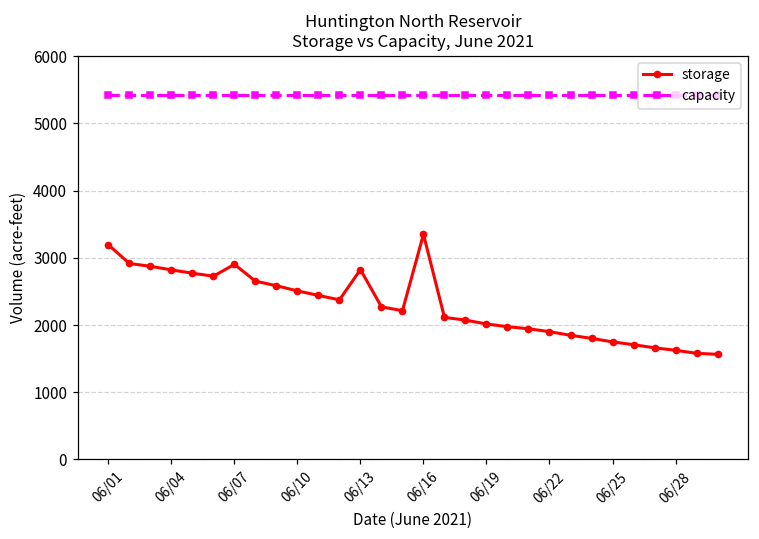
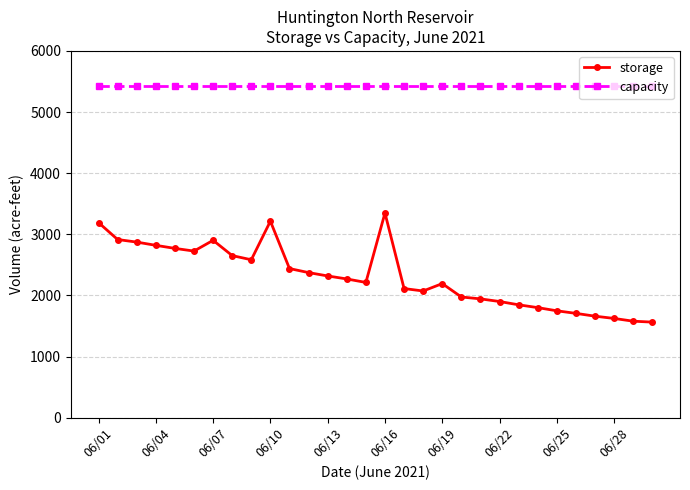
  {
    "storage": {
      "06/01": 3200,
      "06/04": 2800,
      "06/07": 2900,
-     "06/10": 2500,
-     "06/13": 2800,
+     "06/10": 3200,
+     "06/13": 2300,
      "06/16": 3300,
-     "06/19": 2000,
+     "06/19": 2200,
      "06/22": 1900,
      "06/25": 1700,
      "06/28": 1600
    },
    "capacity": {
      "06/01": 5400,
      "06/04": 5400,
      "06/07": 5400,
      "06/10": 5400,
      "06/13": 5400,
      "06/16": 5400,
      "06/19": 5400,
      "06/22": 5400,
      "06/25": 5400
    }
  }
